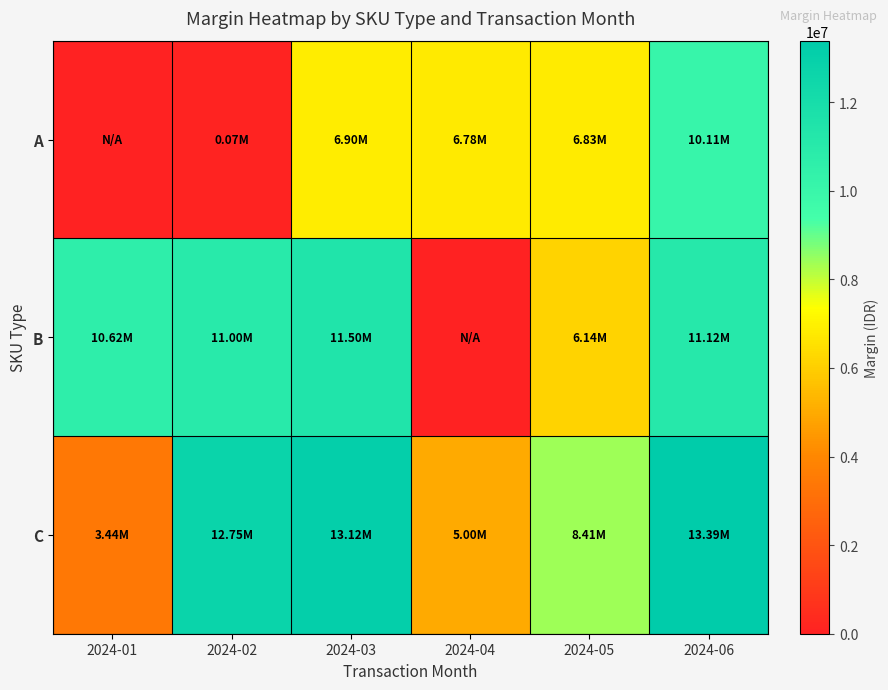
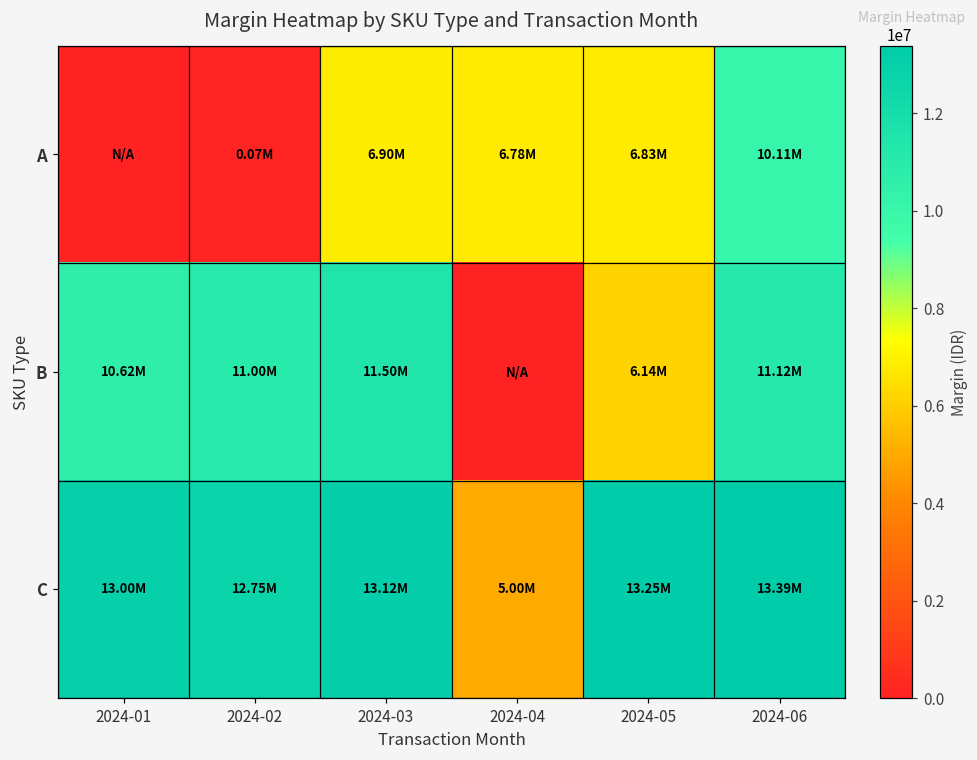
  {
    "A": {
      "2024-02": "0.07M",
      "2024-03": "6.90M",
      "2024-04": "6.78M",
      "2024-05": "6.83M",
      "2024-06": "10.11M"
    },
    "B": {
      "2024-01": "10.62M",
      "2024-02": "11.00M",
      "2024-03": "11.50M",
      "2024-05": "6.14M",
      "2024-06": "11.12M"
    },
    "C": {
-     "2024-01": "3.44M",
+     "2024-01": "13.00M",
      "2024-02": "12.75M",
      "2024-03": "13.12M",
      "2024-04": "5.00M",
-     "2024-05": "8.41M",
+     "2024-05": "13.25M",
      "2024-06": "13.39M"
    }
  }
